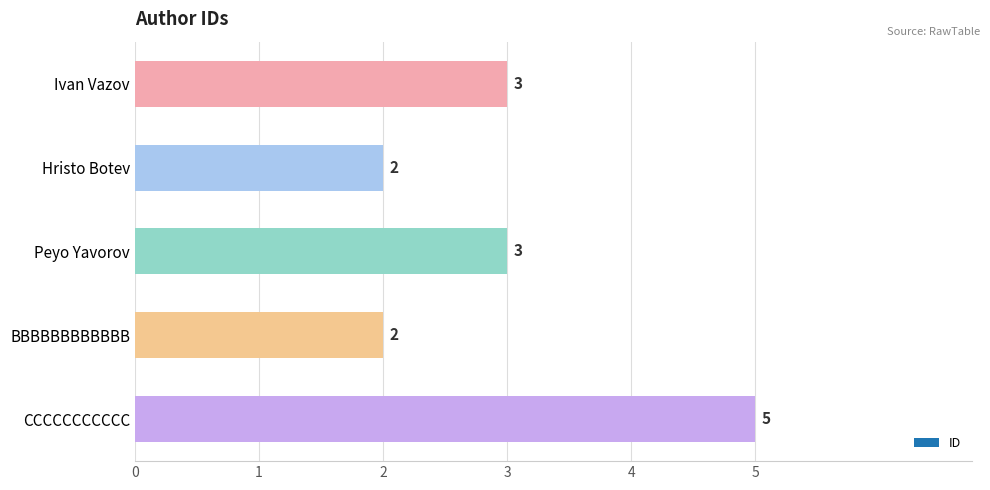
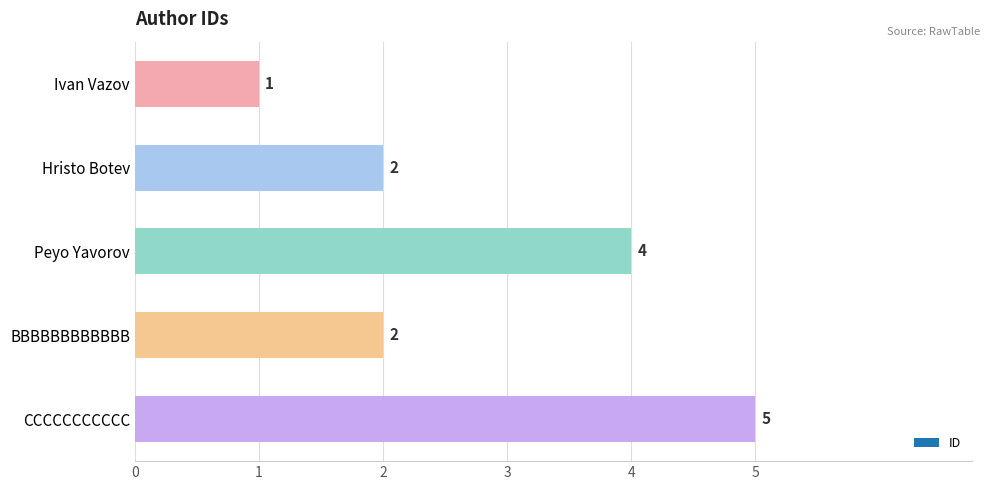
  {
-   "Ivan Vazov": 3,
+   "Ivan Vazov": 1,
    "Hristo Botev": 2,
-   "Peyo Yavorov": 3,
+   "Peyo Yavorov": 4,
    "BBBBBBBBBBBB": 2,
    "CCCCCCCCCCC": 5
  }
